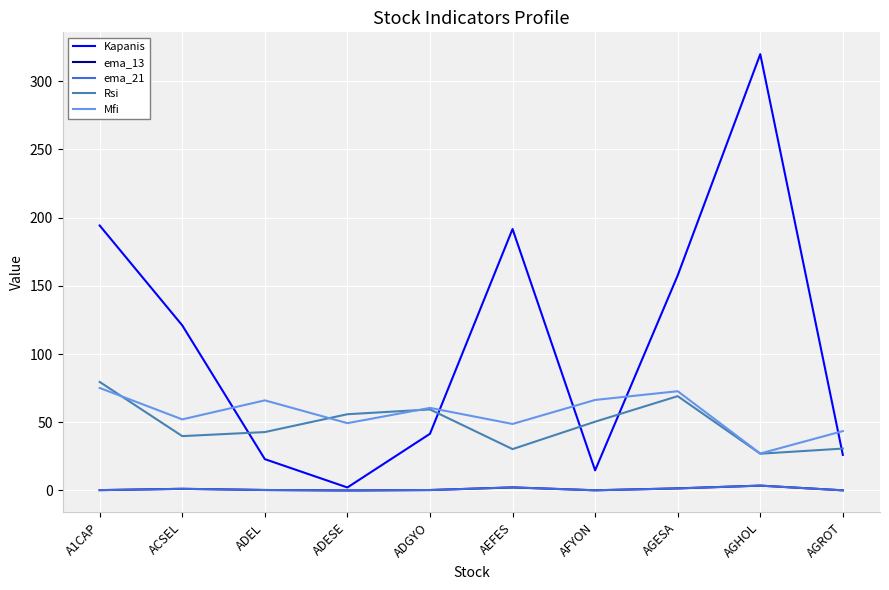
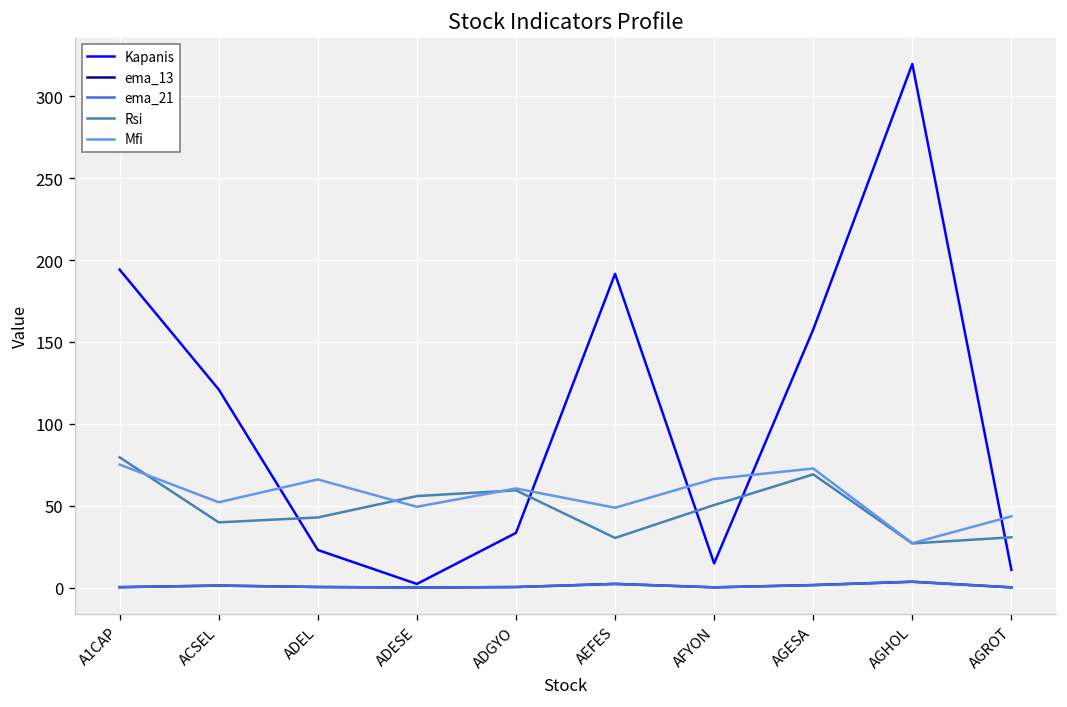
  {
    "Kapanis": {
      "A1CAP": 194,
      "ACSEL": 121,
      "ADEL": 23,
      "ADESE": 2,
-     "ADGYO": 42,
+     "ADGYO": 33,
      "AEFES": 192,
      "AFYON": 15,
      "AGESA": 158,
      "AGHOL": 320,
-     "AGROT": 26
+     "AGROT": 11
    }
  }
